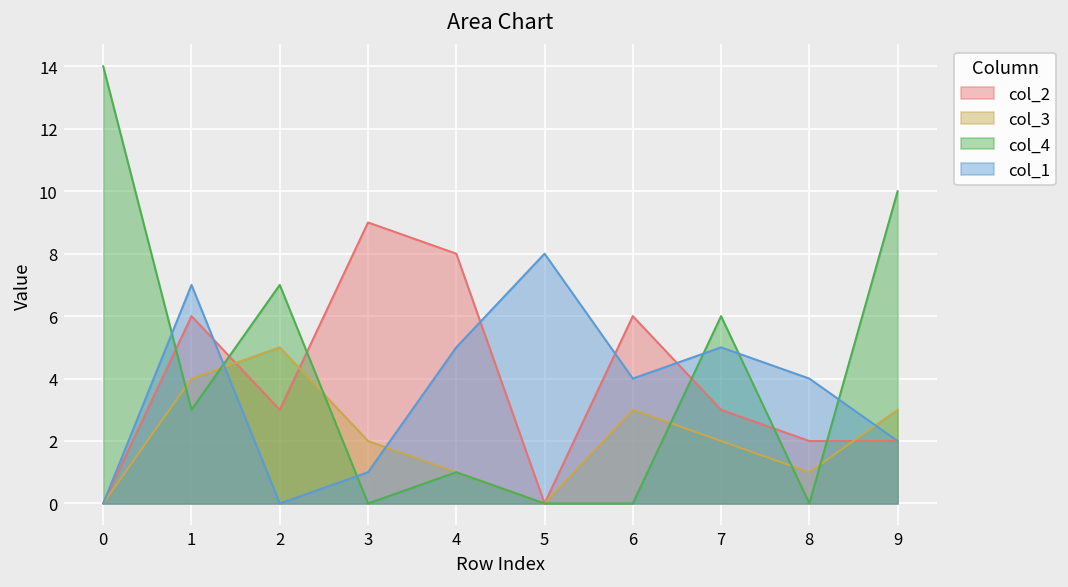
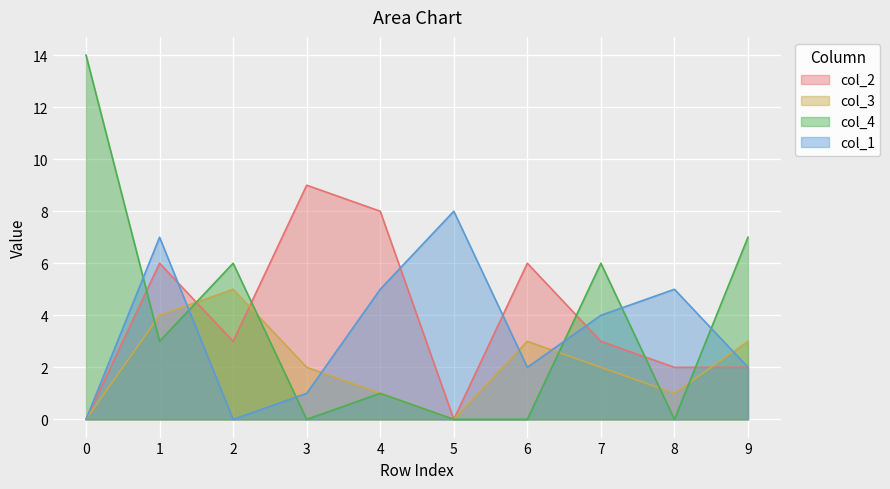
  {
    "col_4": {
      "0": 14,
      "1": 3,
-     "2": 7,
+     "2": 6,
      "3": 0,
      "6": 0,
      "7": 6,
      "8": 0,
-     "9": 10
+     "9": 7
    },
    "col_1": {
      "1": 7,
      "2": 0,
      "3": 1,
      "4": 5,
      "5": 8,
-     "6": 4,
-     "7": 5,
-     "8": 4
+     "6": 2,
+     "7": 4,
+     "8": 5
    }
  }
